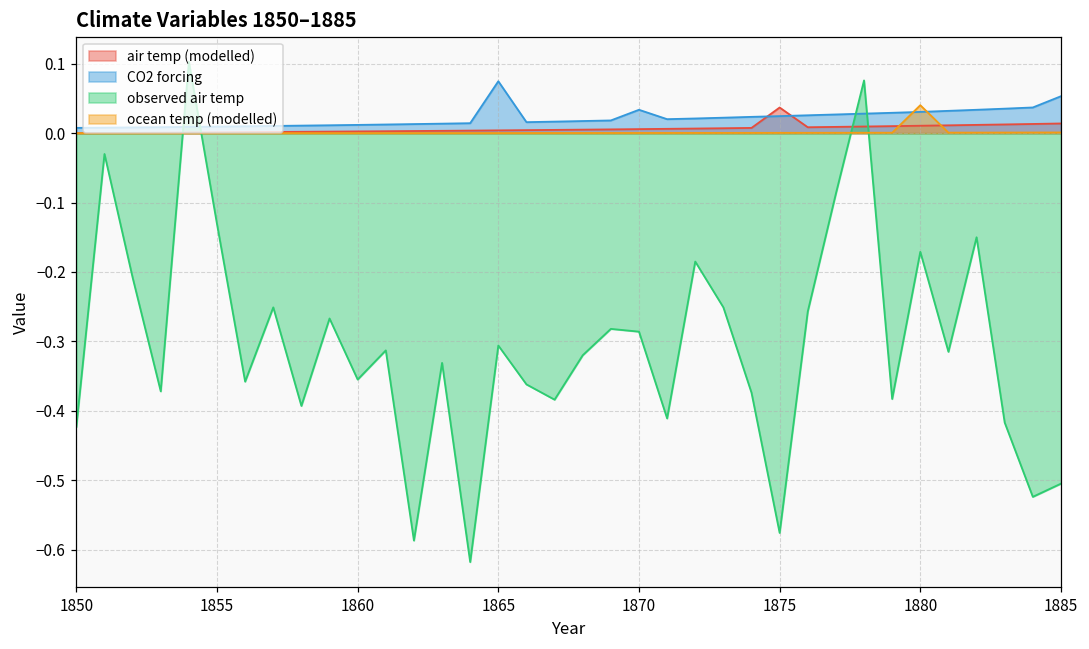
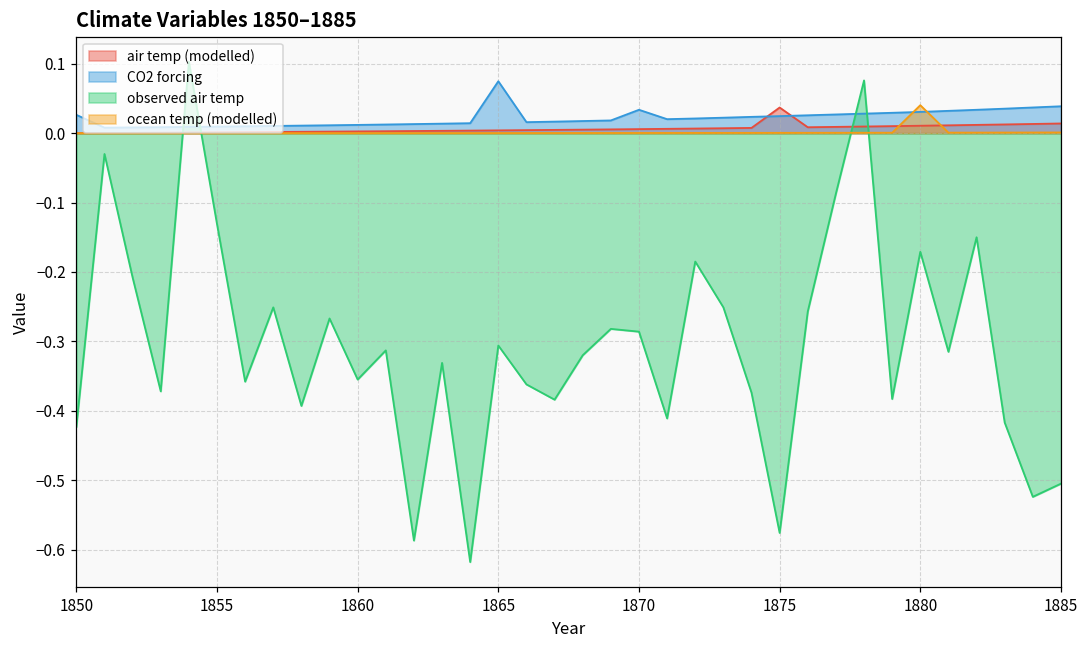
  {
    "air temp (modelled)": {
      "1870": 0.01,
      "1875": 0.04,
      "1880": 0.01,
      "1885": 0.01
    },
    "CO2 forcing": {
-     "1850": 0.01,
+     "1850": 0.03,
      "1860": 0.01,
      "1865": 0.07,
      "1870": 0.03,
      "1875": 0.02,
      "1880": 0.03,
-     "1885": 0.05
+     "1885": 0.04
    },
    "ocean temp (modelled)": {
      "1880": 0.04
    }
  }
